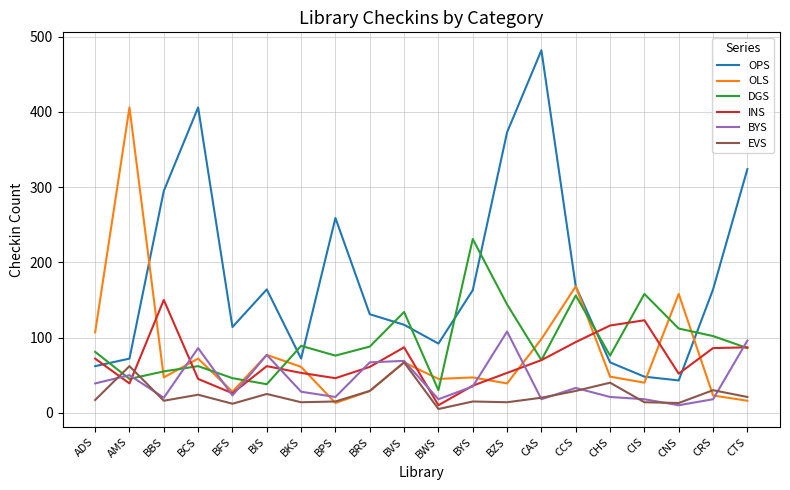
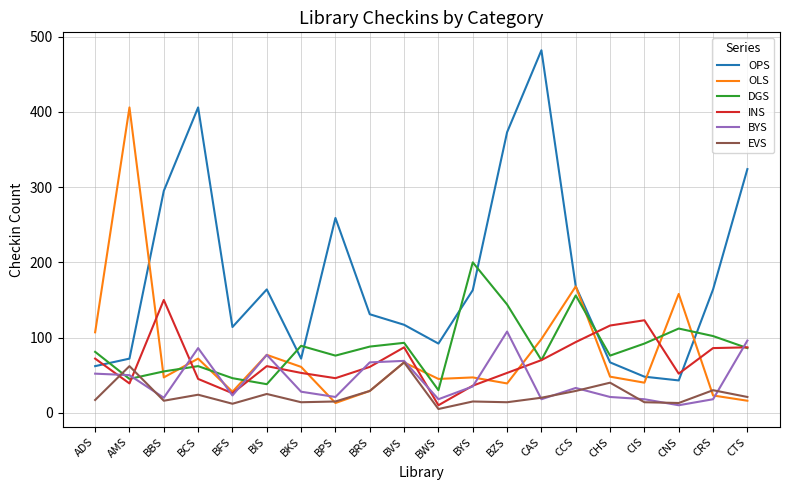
  {
    "OPS": {
      "ADS": 60,
      "AMS": 70,
      "BBS": 300,
      "BCS": 410,
      "BFS": 110,
      "BIS": 160,
      "BKS": 70,
      "BPS": 260,
      "BRS": 130,
      "BVS": 120,
      "BWS": 90,
      "BYS": 160,
      "BZS": 370,
      "CAS": 480,
      "CHS": 70,
      "CIS": 50,
      "CNS": 40,
      "CRS": 160,
      "CTS": 320
    },
    "OLS": {
      "ADS": 110,
      "AMS": 410,
      "BBS": 50,
      "BCS": 70,
      "BKS": 60,
      "BWS": 50,
      "BYS": 50,
      "BZS": 40,
      "CAS": 100,
      "CHS": 50,
      "CIS": 40,
      "CNS": 160,
      "CRS": 20,
      "CTS": 20
    },
    "DGS": {
      "ADS": 80,
      "AMS": 50,
      "BBS": 60,
      "BCS": 60,
      "BFS": 50,
      "BIS": 40,
      "BKS": 90,
      "BPS": 80,
      "BRS": 90,
-     "BVS": 130,
+     "BVS": 90,
      "BWS": 30,
-     "BYS": 230,
+     "BYS": 200,
      "BZS": 140,
      "CCS": 160,
      "CHS": 80,
-     "CIS": 160,
+     "CIS": 90,
      "CNS": 110,
      "CRS": 100
    },
    "INS": {
      "ADS": 70,
      "AMS": 40,
      "BBS": 150,
      "BCS": 50,
      "BIS": 60,
      "BKS": 50,
      "BPS": 50,
      "BRS": 60,
      "BVS": 90,
      "BWS": 10,
      "BZS": 50,
      "CCS": 90,
      "CHS": 120,
      "CIS": 120,
      "CNS": 50,
      "CRS": 90
    },
    "BYS": {
-     "ADS": 40,
+     "ADS": 50,
      "AMS": 50,
      "BBS": 20,
      "BCS": 90,
      "BKS": 30,
      "BPS": 20,
      "BRS": 70,
      "BWS": 20,
      "BZS": 110,
      "CCS": 30,
      "CHS": 20,
      "CIS": 20,
      "CRS": 20,
      "CTS": 100
    },
    "EVS": {
      "ADS": 20,
      "AMS": 60,
      "BBS": 20,
      "BCS": 20,
      "BFS": 10,
      "BIS": 30,
      "BKS": 10,
      "BWS": 10,
      "BYS": 20,
      "BZS": 10,
      "CCS": 30,
      "CHS": 40,
      "CIS": 10,
      "CRS": 30,
      "CTS": 20
    }
  }
